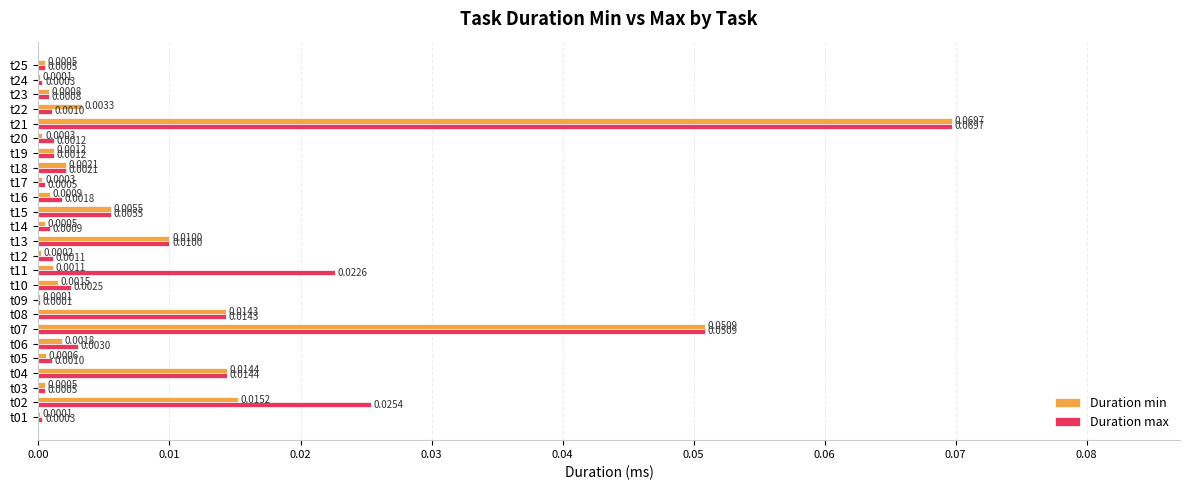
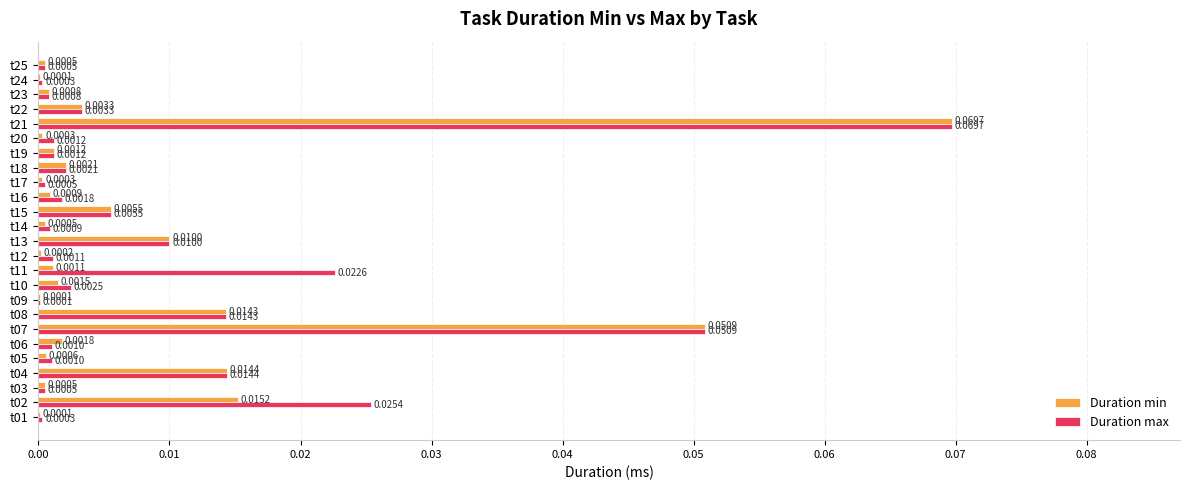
  {
    "Duration min": {
      "t22": 0.0033,
      "t11": 0.0011,
      "t02": 0.0152
    },
    "Duration max": {
-     "t22": 0.0010,
+     "t22": 0.0033,
      "t11": 0.0226,
-     "t06": 0.0030,
+     "t06": 0.0010,
      "t02": 0.0254
    }
  }
